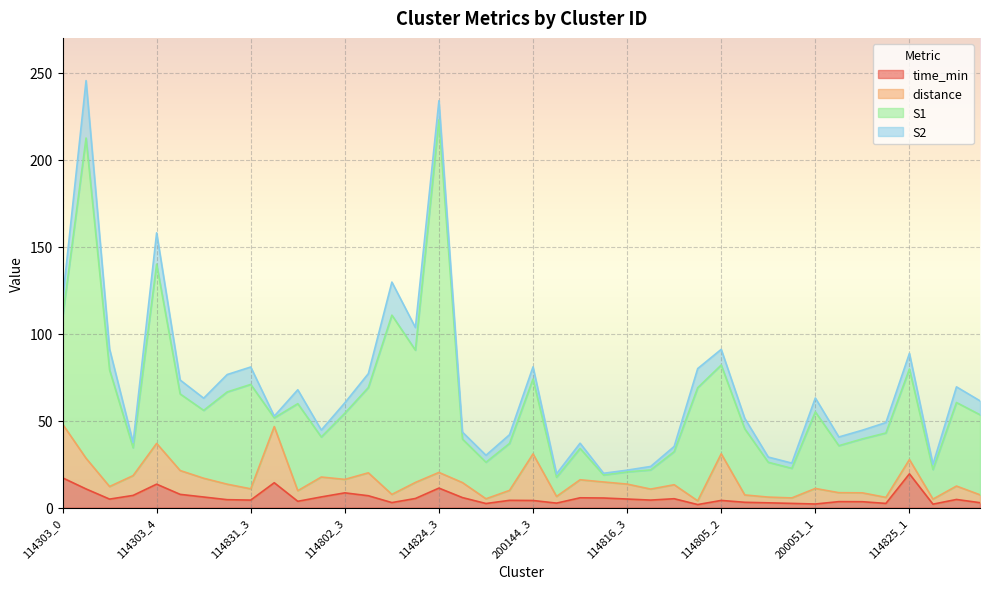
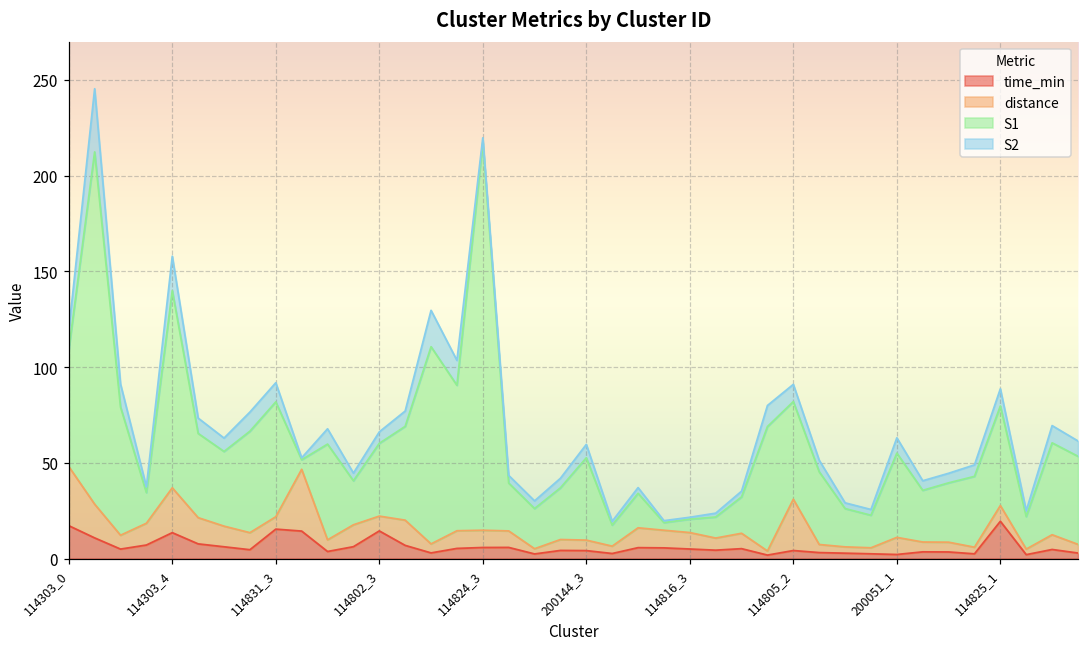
  {
    "time_min": {
      "114303_0": 17,
      "114303_4": 13,
-     "114831_3": 4,
-     "114802_3": 9,
-     "114824_3": 11,
+     "114831_3": 15,
+     "114802_3": 14,
+     "114824_3": 6,
      "200144_3": 4,
      "114816_3": 5,
      "114805_2": 4,
      "200051_1": 2,
      "114825_1": 19
    },
    "distance": {
      "114303_0": 31,
      "114303_4": 23,
      "114831_3": 6,
      "114802_3": 8,
      "114824_3": 9,
-     "200144_3": 27,
+     "200144_3": 5,
      "114816_3": 9,
      "114805_2": 27,
      "200051_1": 9,
      "114825_1": 8
    },
    "S1": {
      "114303_0": 61,
      "114303_4": 103,
      "114831_3": 60,
      "114802_3": 38,
      "114824_3": 203,
      "200144_3": 43,
      "114805_2": 51,
      "200051_1": 44,
      "114825_1": 52
    },
    "S2": {
      "114303_0": 10,
      "114303_4": 18,
      "114831_3": 10,
      "114802_3": 6,
-     "114824_3": 11,
+     "114824_3": 2,
      "200144_3": 7,
      "114805_2": 9,
      "200051_1": 8,
      "114825_1": 9
    }
  }
